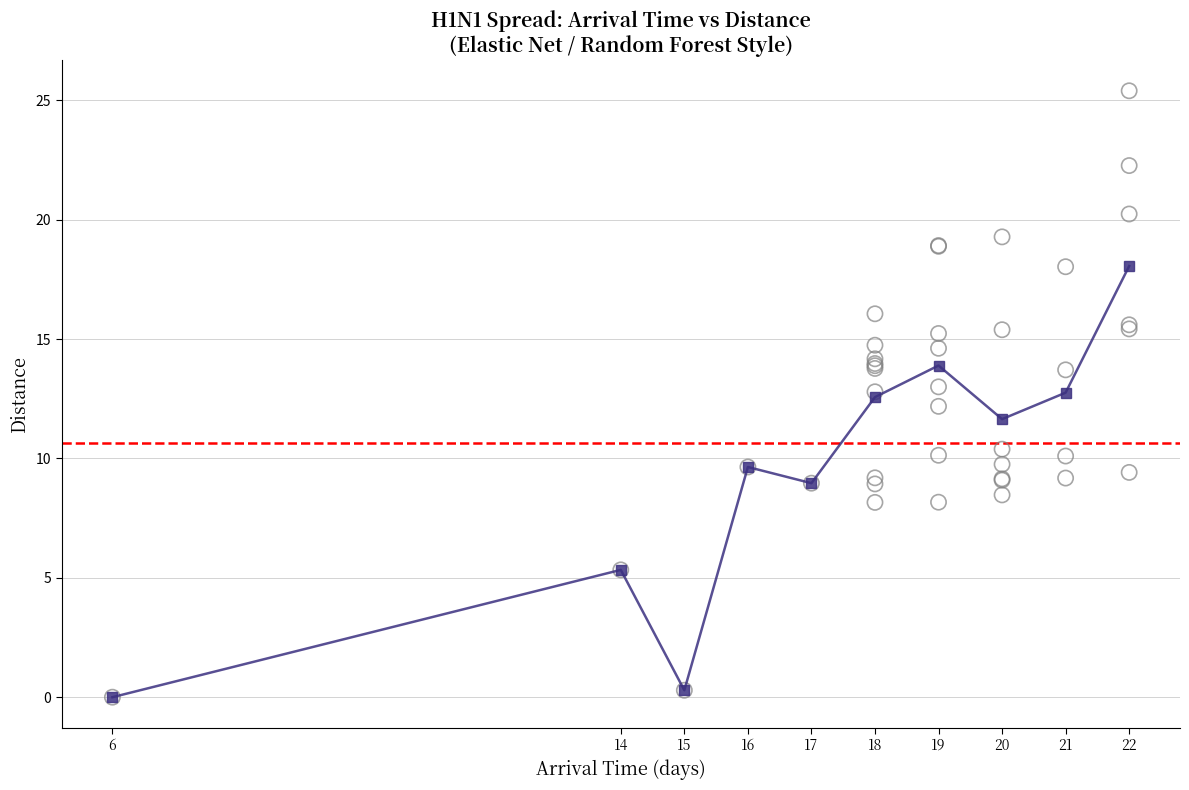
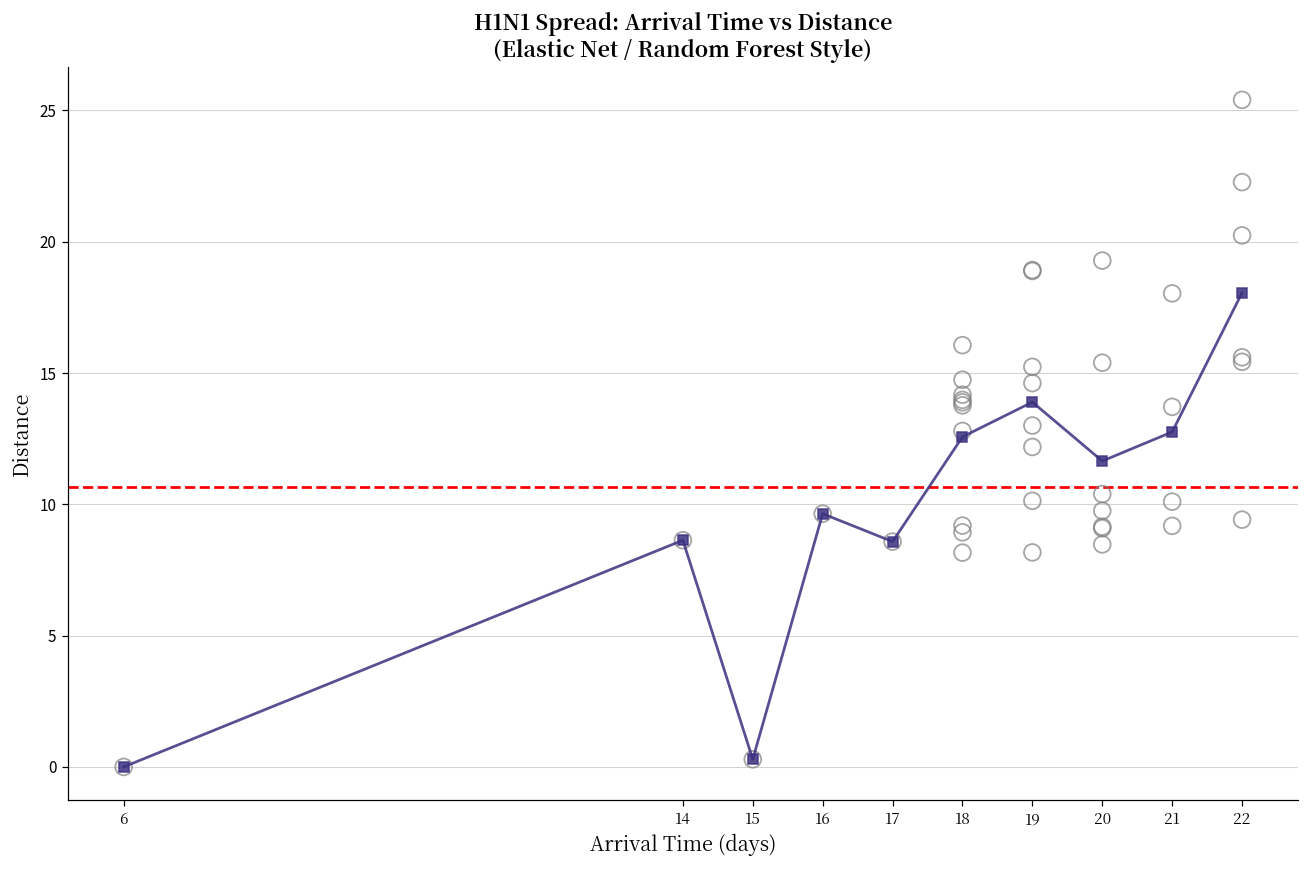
  {
    "Super Learner": {
-     "14": 5.3,
-     "17": 9.0,
+     "14": 8.6,
+     "17": 8.6,
      "18": 12.6,
      "19": 13.9,
      "20": 11.6,
      "21": 12.8,
      "22": 18.1
    }
  }
